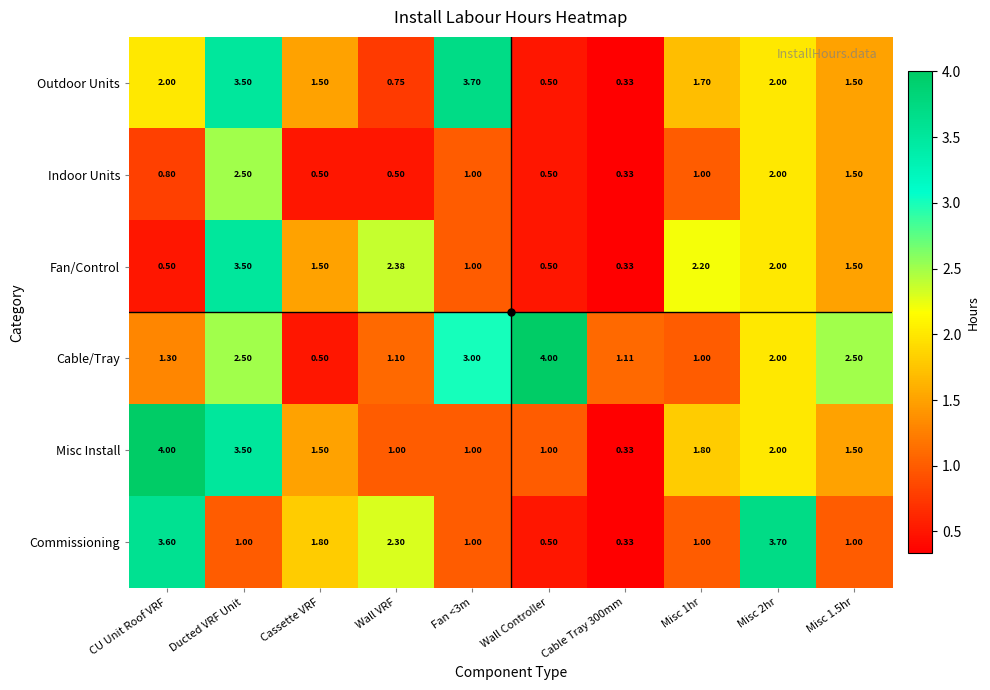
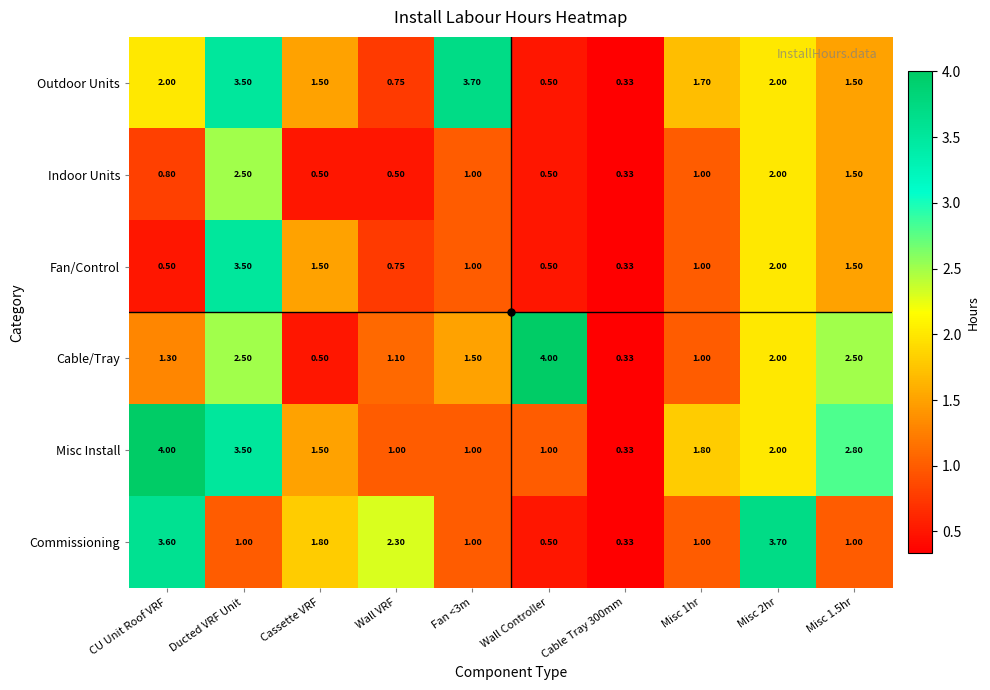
  {
    "Outdoor Units": {
      "CU Unit Roof VRF": 2.00,
      "Ducted VRF Unit": 3.50,
      "Cassette VRF": 1.50,
      "Wall VRF": 0.75,
      "Fan <3m": 3.70,
      "Wall Controller": 0.50,
      "Cable Tray 300mm": 0.33,
      "Misc 1hr": 1.70,
      "Misc 2hr": 2.00
    },
    "Indoor Units": {
      "CU Unit Roof VRF": 0.80,
      "Ducted VRF Unit": 2.50,
      "Cassette VRF": 0.50,
      "Wall VRF": 0.50,
      "Fan <3m": 1.00,
      "Wall Controller": 0.50,
      "Cable Tray 300mm": 0.33,
      "Misc 1hr": 1.00,
      "Misc 2hr": 2.00,
      "Misc 1.5hr": 1.50
    },
    "Fan/Control": {
      "CU Unit Roof VRF": 0.50,
      "Ducted VRF Unit": 3.50,
      "Cassette VRF": 1.50,
-     "Wall VRF": 2.38,
+     "Wall VRF": 0.75,
      "Fan <3m": 1.00,
      "Wall Controller": 0.50,
      "Cable Tray 300mm": 0.33,
-     "Misc 1hr": 2.20,
+     "Misc 1hr": 1.00,
      "Misc 2hr": 2.00,
      "Misc 1.5hr": 1.50
    },
    "Cable/Tray": {
      "CU Unit Roof VRF": 1.30,
      "Ducted VRF Unit": 2.50,
      "Cassette VRF": 0.50,
      "Wall VRF": 1.10,
-     "Fan <3m": 3.00,
+     "Fan <3m": 1.50,
      "Wall Controller": 4.00,
-     "Cable Tray 300mm": 1.11,
+     "Cable Tray 300mm": 0.33,
      "Misc 1hr": 1.00,
      "Misc 2hr": 2.00,
      "Misc 1.5hr": 2.50
    },
    "Misc Install": {
      "CU Unit Roof VRF": 4.00,
      "Ducted VRF Unit": 3.50,
      "Cassette VRF": 1.50,
      "Wall VRF": 1.00,
      "Fan <3m": 1.00,
      "Wall Controller": 1.00,
      "Cable Tray 300mm": 0.33,
      "Misc 1hr": 1.80,
      "Misc 2hr": 2.00,
-     "Misc 1.5hr": 1.50
+     "Misc 1.5hr": 2.80
    },
    "Commissioning": {
      "CU Unit Roof VRF": 3.60,
      "Ducted VRF Unit": 1.00,
      "Cassette VRF": 1.80,
      "Wall VRF": 2.30,
      "Fan <3m": 1.00,
      "Wall Controller": 0.50,
      "Cable Tray 300mm": 0.33,
      "Misc 1hr": 1.00,
      "Misc 2hr": 3.70,
      "Misc 1.5hr": 1.00
    }
  }
